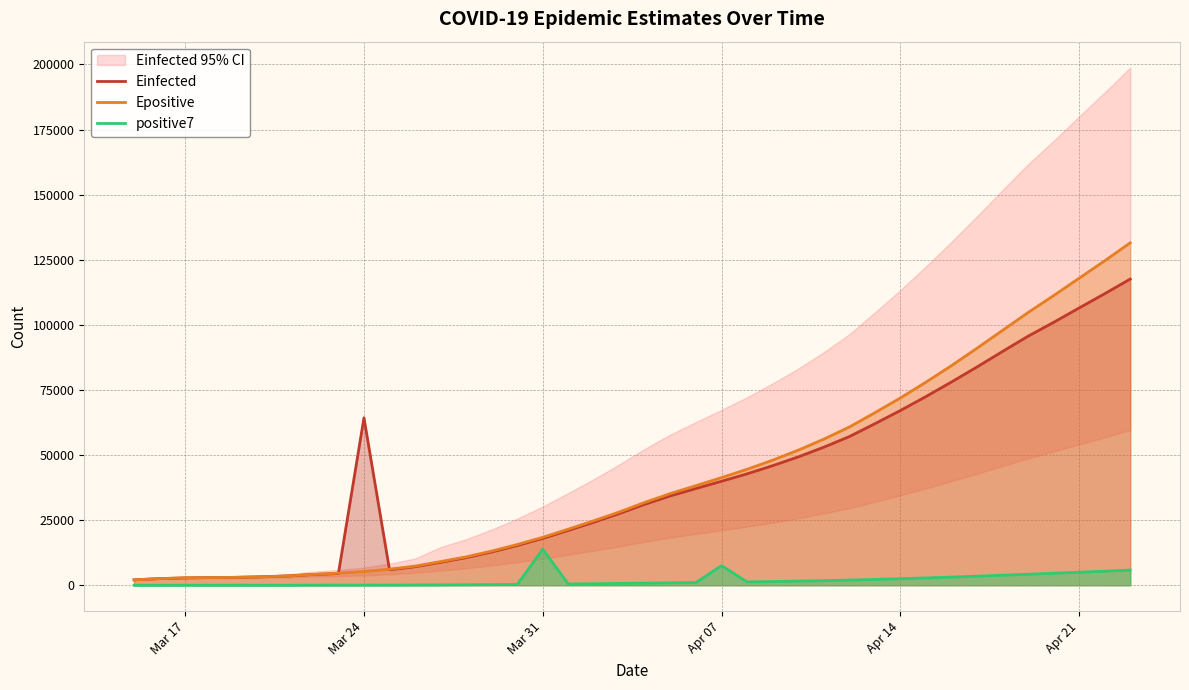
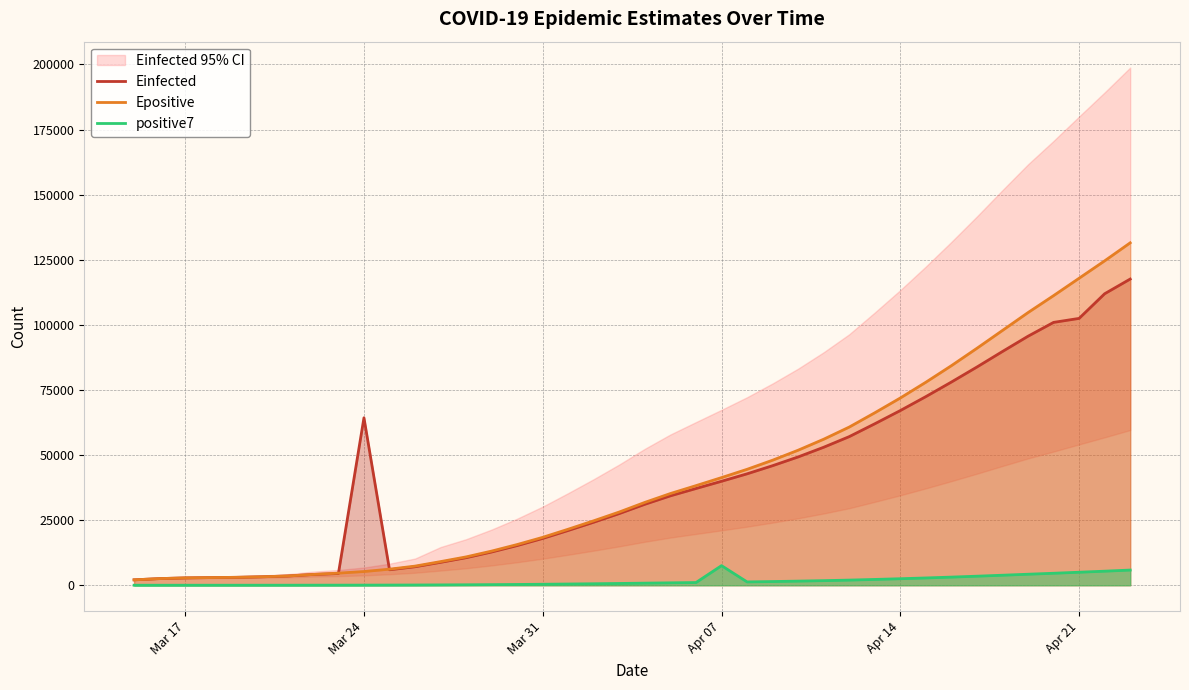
  {
    "Einfected": {
      "Mar 24": 64000,
      "Apr 07": 40000,
      "Apr 14": 67000,
-     "Apr 21": 106000
+     "Apr 21": 102000
    },
    "Epositive": {
      "Mar 24": 5000,
      "Apr 07": 41000,
      "Apr 14": 72000,
      "Apr 21": 118000
    },
    "positive7": {
      "Mar 17": 0,
      "Mar 24": 0,
-     "Mar 31": 14000,
+     "Mar 31": 0,
      "Apr 07": 8000,
      "Apr 14": 3000,
      "Apr 21": 5000
    }
  }
